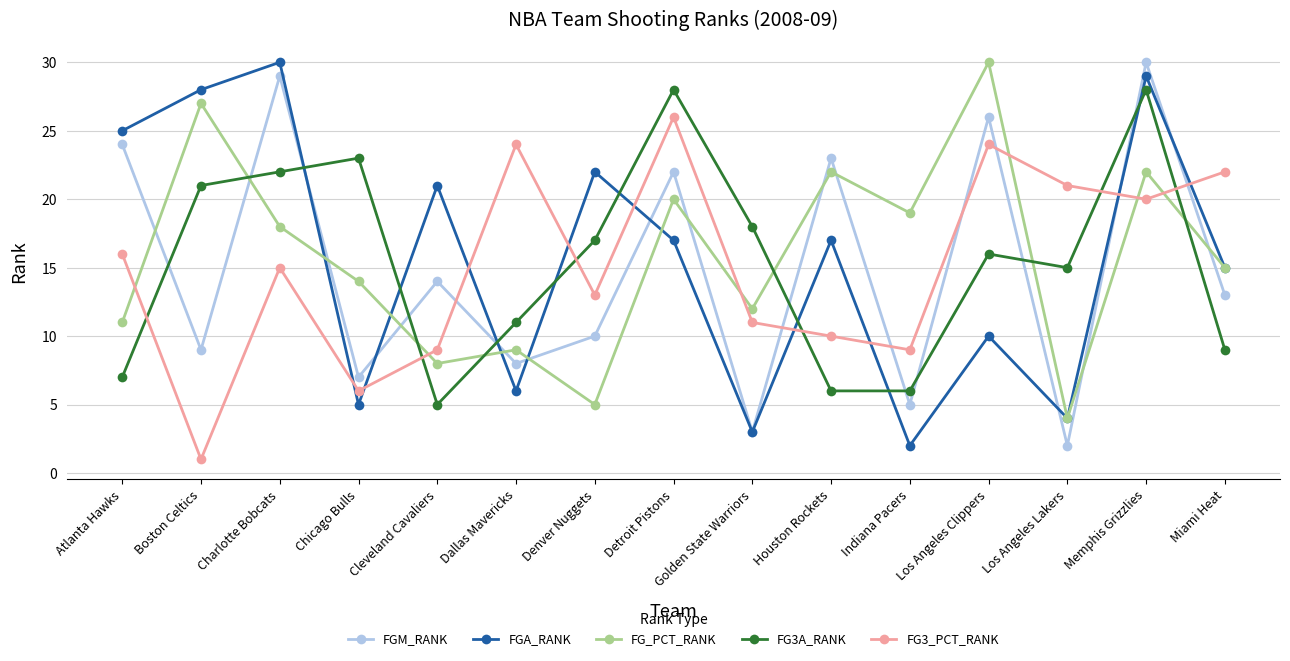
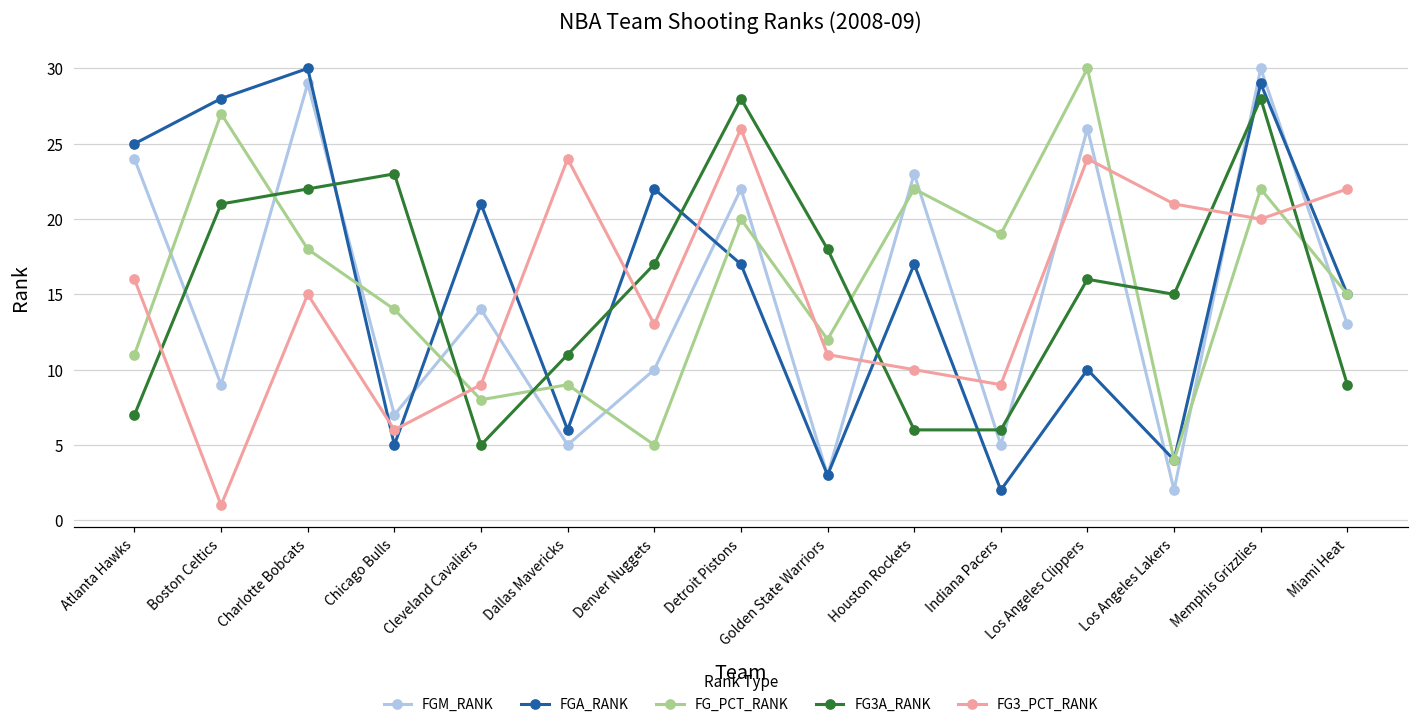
  {
    "FGM_RANK": {
      "Atlanta Hawks": 24,
      "Boston Celtics": 9,
      "Charlotte Bobcats": 29,
      "Chicago Bulls": 7,
      "Cleveland Cavaliers": 14,
-     "Dallas Mavericks": 8,
+     "Dallas Mavericks": 5,
      "Denver Nuggets": 10,
      "Detroit Pistons": 22,
      "Houston Rockets": 23,
      "Indiana Pacers": 5,
      "Los Angeles Clippers": 26,
      "Los Angeles Lakers": 2,
      "Memphis Grizzlies": 30,
      "Miami Heat": 13
    },
    "FGA_RANK": {
      "Atlanta Hawks": 25,
      "Boston Celtics": 28,
      "Charlotte Bobcats": 30,
      "Chicago Bulls": 5,
      "Cleveland Cavaliers": 21,
      "Dallas Mavericks": 6,
      "Denver Nuggets": 22,
      "Detroit Pistons": 17,
      "Houston Rockets": 17,
      "Indiana Pacers": 2,
      "Los Angeles Clippers": 10,
      "Memphis Grizzlies": 29
    },
    "FG_PCT_RANK": {
      "Atlanta Hawks": 11,
      "Boston Celtics": 27,
      "Charlotte Bobcats": 18,
      "Chicago Bulls": 14,
      "Cleveland Cavaliers": 8,
      "Dallas Mavericks": 9,
      "Denver Nuggets": 5,
      "Detroit Pistons": 20,
      "Golden State Warriors": 12,
      "Houston Rockets": 22,
      "Indiana Pacers": 19,
      "Los Angeles Clippers": 30,
      "Memphis Grizzlies": 22
    },
    "FG3A_RANK": {
      "Atlanta Hawks": 7,
      "Boston Celtics": 21,
      "Charlotte Bobcats": 22,
      "Chicago Bulls": 23,
      "Cleveland Cavaliers": 5,
      "Dallas Mavericks": 11,
      "Denver Nuggets": 17,
      "Detroit Pistons": 28,
      "Golden State Warriors": 18,
      "Houston Rockets": 6,
      "Indiana Pacers": 6,
      "Los Angeles Clippers": 16,
      "Los Angeles Lakers": 15,
      "Memphis Grizzlies": 28,
      "Miami Heat": 9
    },
    "FG3_PCT_RANK": {
      "Atlanta Hawks": 16,
      "Boston Celtics": 1,
      "Charlotte Bobcats": 15,
      "Chicago Bulls": 6,
      "Cleveland Cavaliers": 9,
      "Dallas Mavericks": 24,
      "Denver Nuggets": 13,
      "Detroit Pistons": 26,
      "Golden State Warriors": 11,
      "Houston Rockets": 10,
      "Indiana Pacers": 9,
      "Los Angeles Clippers": 24,
      "Los Angeles Lakers": 21,
      "Memphis Grizzlies": 20,
      "Miami Heat": 22
    }
  }
